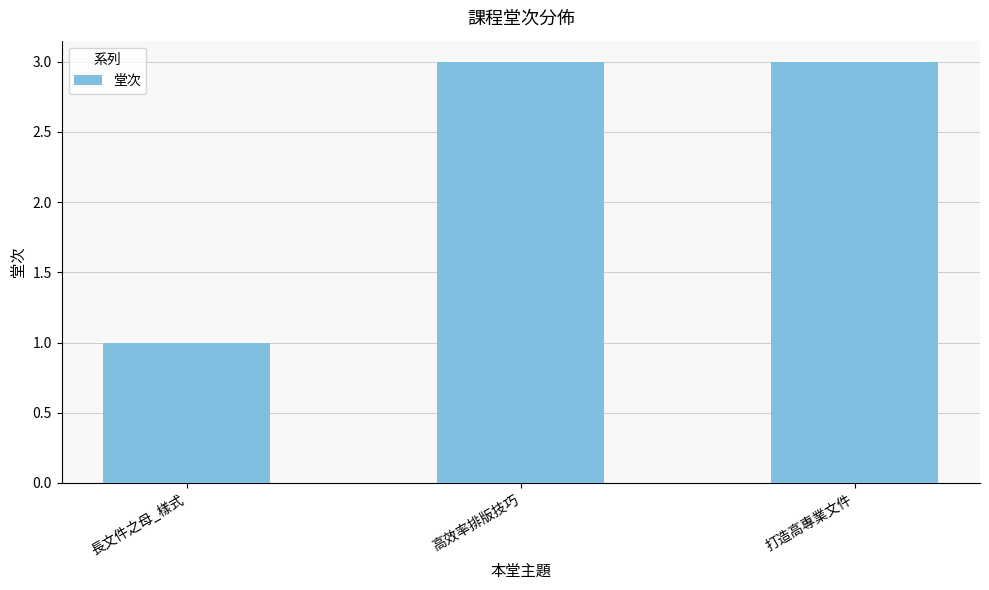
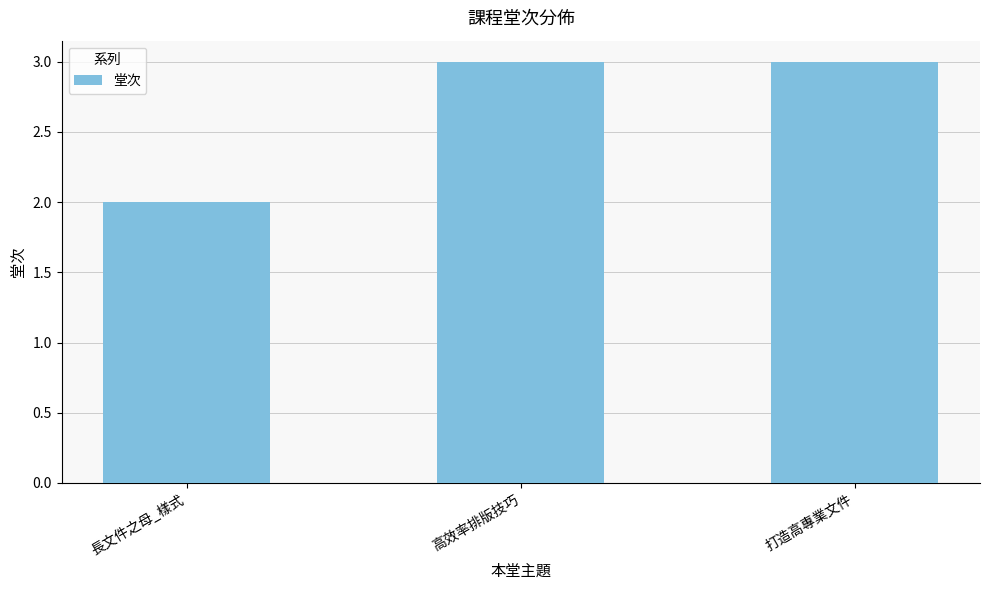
  {
-   "長文件之母_樣式": 1,
+   "長文件之母_樣式": 2,
    "高效率排版技巧": 3,
    "打造高專業文件": 3
  }
